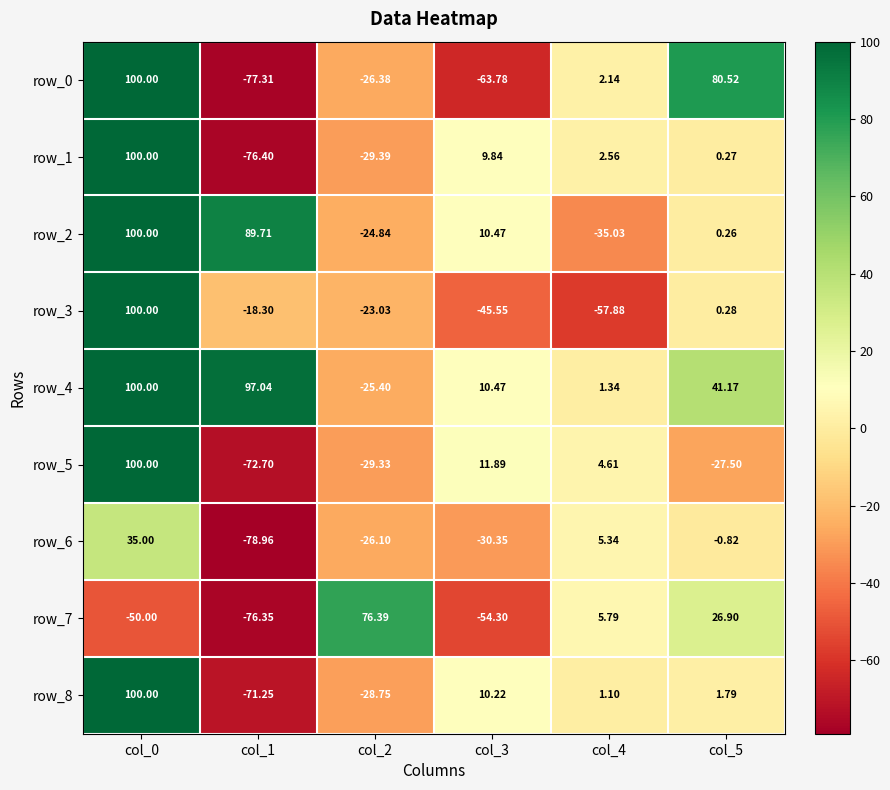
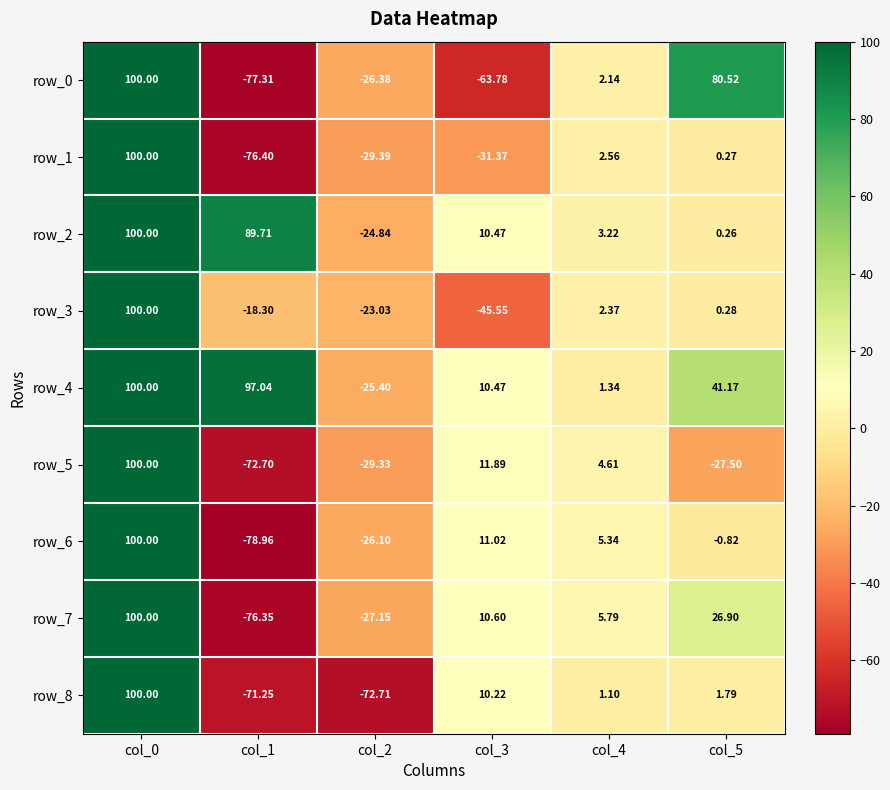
  {
    "row_0": {
      "col_0": 100.00,
      "col_1": -77.31,
      "col_2": -26.38,
      "col_3": -63.78,
      "col_4": 2.14,
      "col_5": 80.52
    },
    "row_1": {
      "col_0": 100.00,
      "col_1": -76.40,
      "col_2": -29.39,
-     "col_3": 9.84,
+     "col_3": -31.37,
      "col_4": 2.56,
      "col_5": 0.27
    },
    "row_2": {
      "col_0": 100.00,
      "col_1": 89.71,
      "col_2": -24.84,
      "col_3": 10.47,
-     "col_4": -35.03,
+     "col_4": 3.22,
      "col_5": 0.26
    },
    "row_3": {
      "col_0": 100.00,
      "col_1": -18.30,
      "col_2": -23.03,
      "col_3": -45.55,
-     "col_4": -57.88,
+     "col_4": 2.37,
      "col_5": 0.28
    },
    "row_4": {
      "col_0": 100.00,
      "col_1": 97.04,
      "col_2": -25.40,
      "col_3": 10.47,
      "col_4": 1.34,
      "col_5": 41.17
    },
    "row_5": {
      "col_0": 100.00,
      "col_1": -72.70,
      "col_2": -29.33,
      "col_3": 11.89,
      "col_4": 4.61,
      "col_5": -27.50
    },
    "row_6": {
-     "col_0": 35.00,
+     "col_0": 100.00,
      "col_1": -78.96,
      "col_2": -26.10,
-     "col_3": -30.35,
+     "col_3": 11.02,
      "col_4": 5.34,
      "col_5": -0.82
    },
    "row_7": {
-     "col_0": -50.00,
+     "col_0": 100.00,
      "col_1": -76.35,
-     "col_2": 76.39,
-     "col_3": -54.30,
+     "col_2": -27.15,
+     "col_3": 10.60,
      "col_4": 5.79,
      "col_5": 26.90
    },
    "row_8": {
      "col_0": 100.00,
      "col_1": -71.25,
-     "col_2": -28.75,
+     "col_2": -72.71,
      "col_3": 10.22,
      "col_4": 1.10,
      "col_5": 1.79
    }
  }
